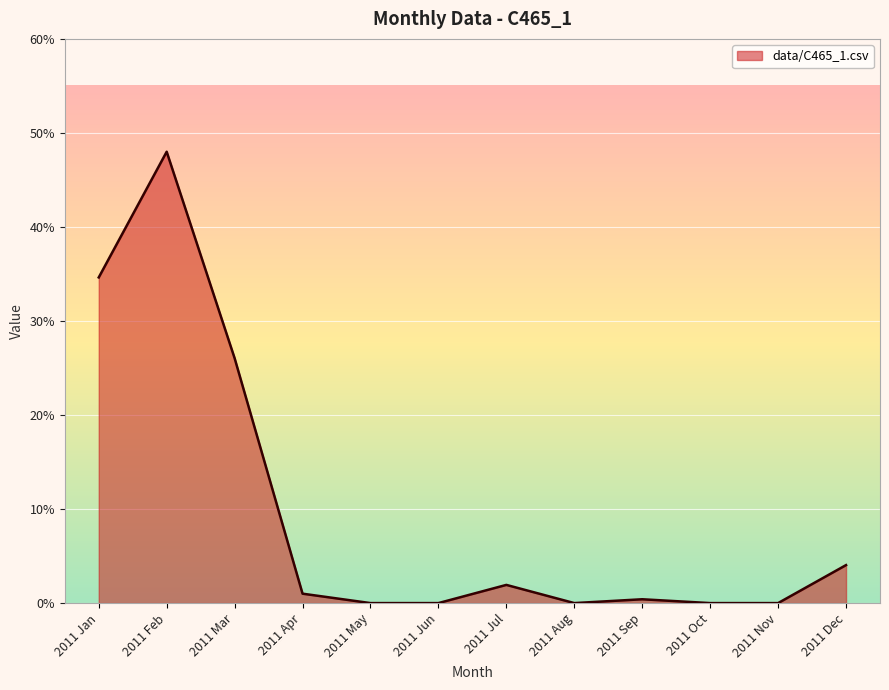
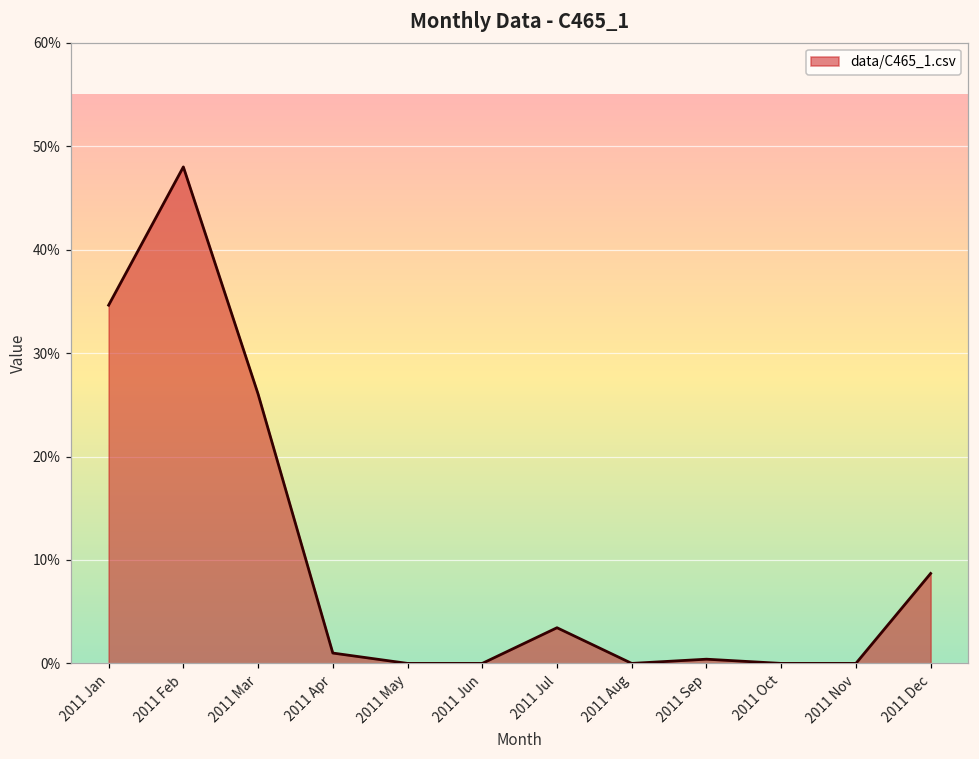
  {
    "2011 Jan": "35%",
    "2011 Feb": "48%",
    "2011 Mar": "26%",
    "2011 Apr": "1%",
    "2011 May": "0%",
    "2011 Jun": "0%",
-   "2011 Jul": "2%",
+   "2011 Jul": "3%",
    "2011 Aug": "0%",
    "2011 Sep": "0%",
    "2011 Oct": "0%",
    "2011 Nov": "0%",
-   "2011 Dec": "4%"
+   "2011 Dec": "9%"
  }
